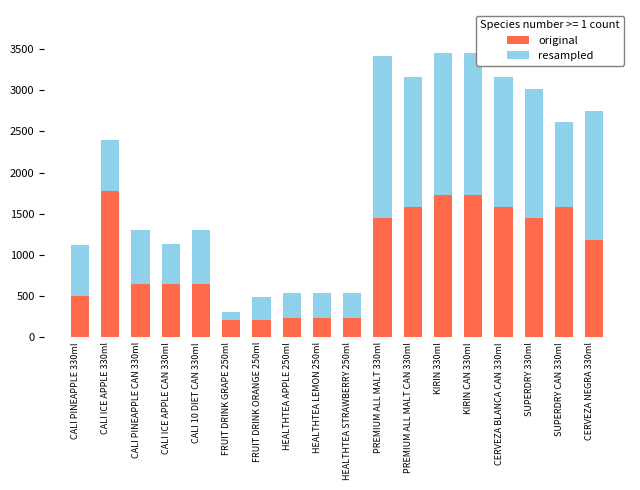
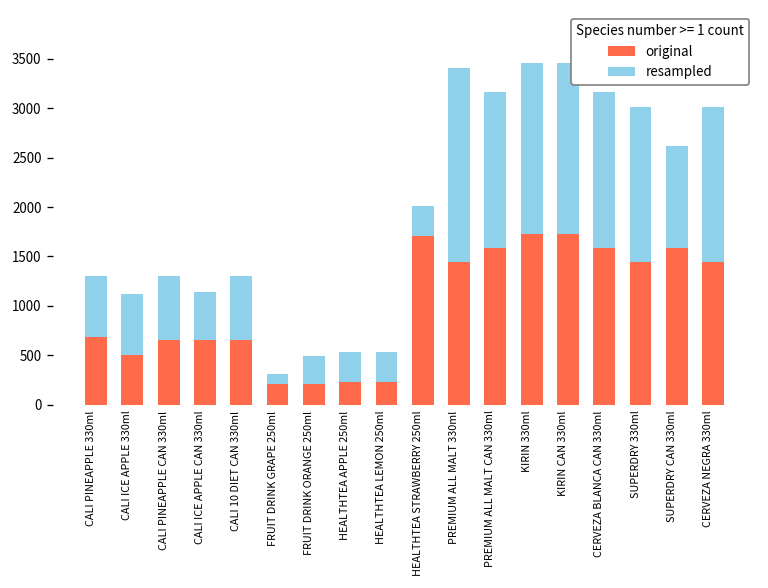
  {
    "original": {
-     "CALI PINEAPPLE 330ml": 500,
-     "CALI ICE APPLE 330ml": 1800,
+     "CALI PINEAPPLE 330ml": 700,
+     "CALI ICE APPLE 330ml": 500,
      "CALI PINEAPPLE CAN 330ml": 700,
      "CALI ICE APPLE CAN 330ml": 700,
      "CALI 10 DIET CAN 330ml": 700,
      "FRUIT DRINK GRAPE 250ml": 200,
      "FRUIT DRINK ORANGE 250ml": 200,
      "HEALTHTEA APPLE 250ml": 200,
      "HEALTHTEA LEMON 250ml": 200,
-     "HEALTHTEA STRAWBERRY 250ml": 200,
+     "HEALTHTEA STRAWBERRY 250ml": 1700,
      "PREMIUM ALL MALT 330ml": 1400,
      "PREMIUM ALL MALT CAN 330ml": 1600,
      "KIRIN 330ml": 1700,
      "KIRIN CAN 330ml": 1700,
      "CERVEZA BLANCA CAN 330ml": 1600,
      "SUPERDRY 330ml": 1400,
      "SUPERDRY CAN 330ml": 1600,
-     "CERVEZA NEGRA 330ml": 1200
+     "CERVEZA NEGRA 330ml": 1400
    },
    "resampled": {
      "CALI PINEAPPLE 330ml": 600,
      "CALI ICE APPLE 330ml": 600,
      "CALI PINEAPPLE CAN 330ml": 700,
      "CALI ICE APPLE CAN 330ml": 500,
      "CALI 10 DIET CAN 330ml": 700,
      "FRUIT DRINK GRAPE 250ml": 100,
      "FRUIT DRINK ORANGE 250ml": 300,
      "HEALTHTEA APPLE 250ml": 300,
      "HEALTHTEA LEMON 250ml": 300,
      "HEALTHTEA STRAWBERRY 250ml": 300,
      "PREMIUM ALL MALT 330ml": 2000,
      "PREMIUM ALL MALT CAN 330ml": 1600,
      "KIRIN 330ml": 1700,
      "KIRIN CAN 330ml": 1700,
      "CERVEZA BLANCA CAN 330ml": 1600,
      "SUPERDRY 330ml": 1600,
      "SUPERDRY CAN 330ml": 1000,
      "CERVEZA NEGRA 330ml": 1600
    }
  }
